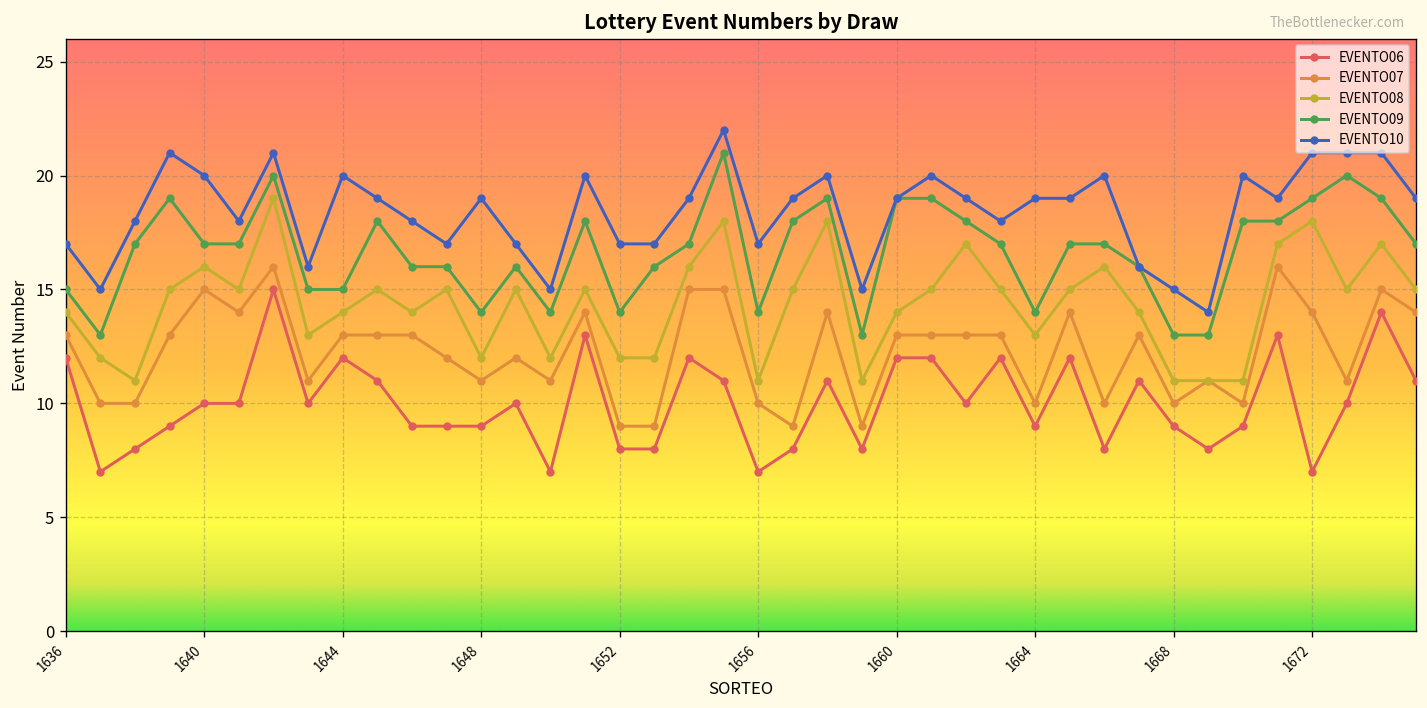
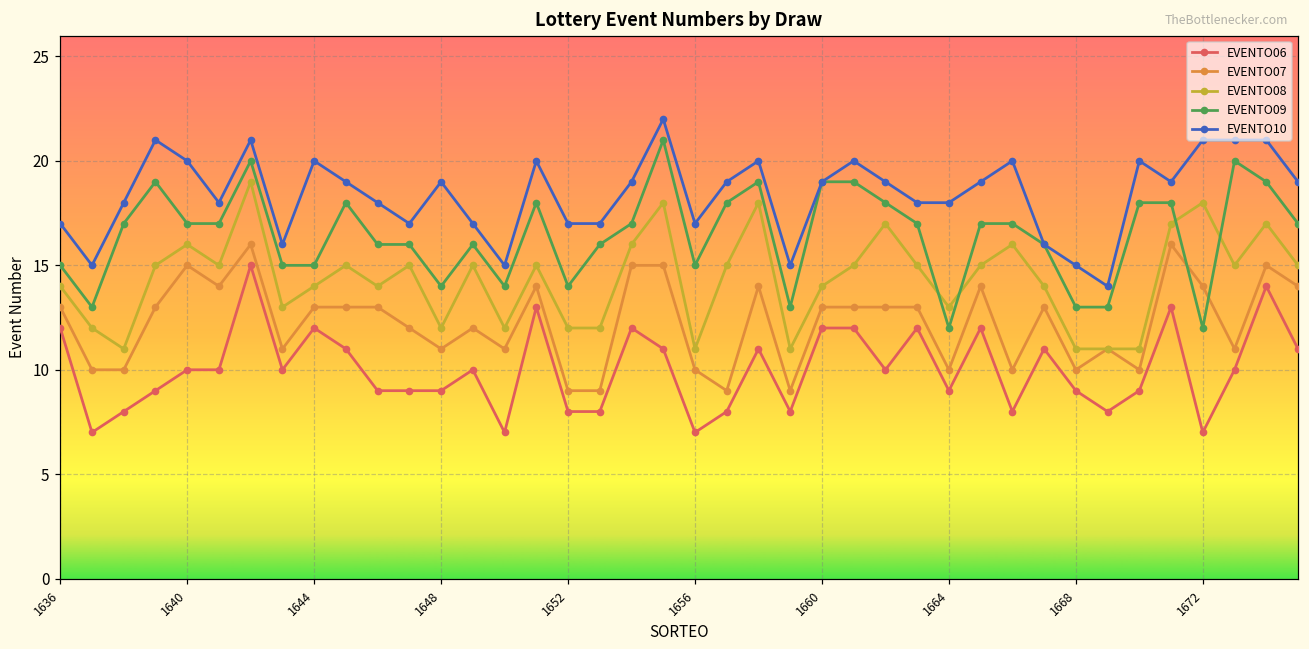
  {
    "EVENTO09": {
      "1636": 15,
      "1640": 17,
      "1644": 15,
      "1648": 14,
      "1652": 14,
-     "1656": 14,
-     "1664": 14,
+     "1656": 15,
+     "1664": 12,
      "1668": 13,
-     "1672": 19
+     "1672": 12
    },
    "EVENTO10": {
      "1636": 17,
      "1640": 20,
      "1644": 20,
      "1648": 19,
      "1652": 17,
      "1656": 17,
-     "1664": 19,
+     "1664": 18,
      "1668": 15,
      "1672": 21
    }
  }
